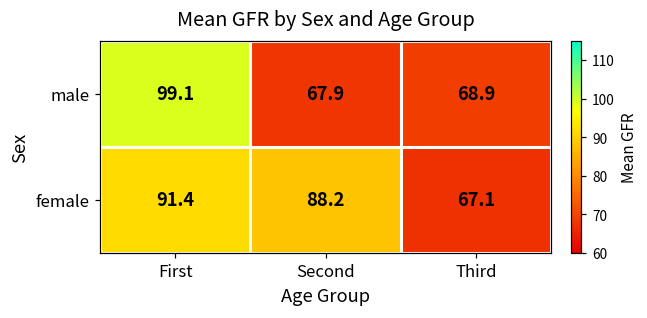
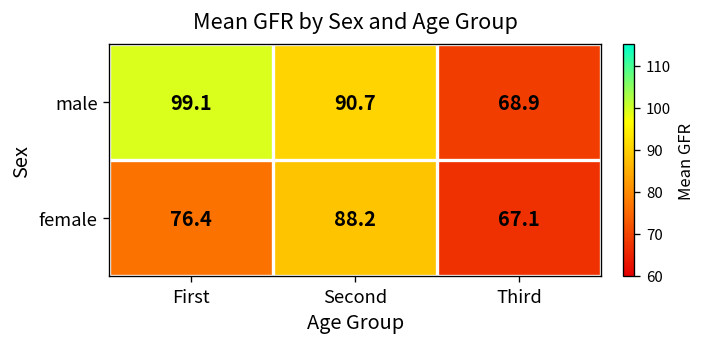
  {
    "male": {
      "First": 99.1,
-     "Second": 67.9,
+     "Second": 90.7,
      "Third": 68.9
    },
    "female": {
-     "First": 91.4,
+     "First": 76.4,
      "Second": 88.2,
      "Third": 67.1
    }
  }
